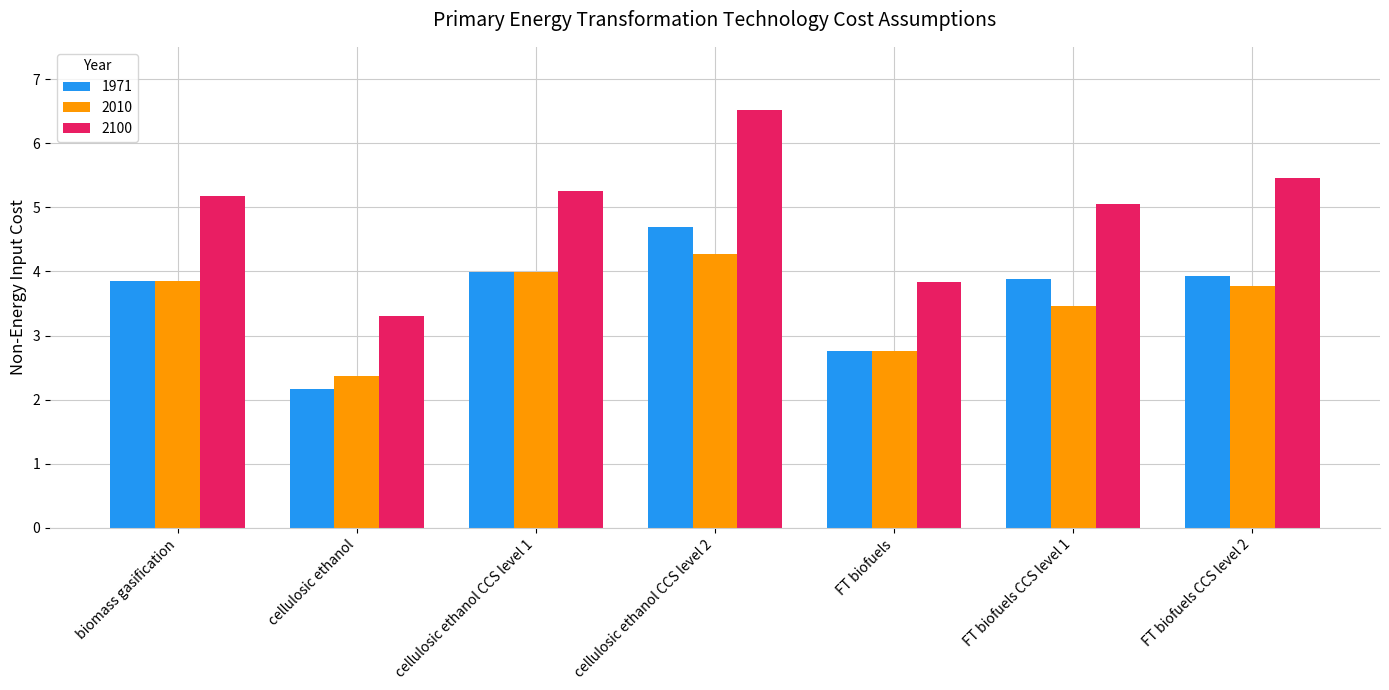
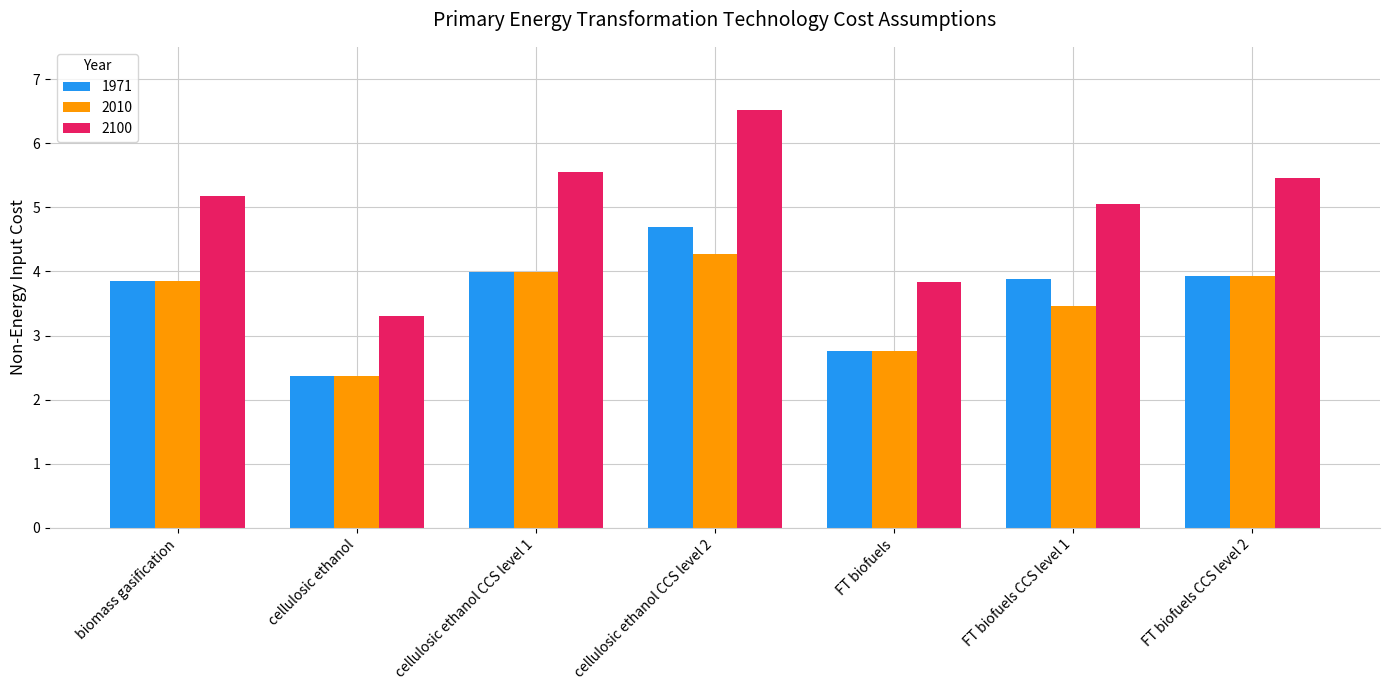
  {
    "1971": {
      "biomass gasification": 3.9,
-     "cellulosic ethanol": 2.2,
+     "cellulosic ethanol": 2.4,
      "cellulosic ethanol CCS level 1": 4.0,
      "cellulosic ethanol CCS level 2": 4.7,
      "FT biofuels": 2.8,
      "FT biofuels CCS level 1": 3.9,
      "FT biofuels CCS level 2": 3.9
    },
    "2010": {
      "biomass gasification": 3.9,
      "cellulosic ethanol": 2.4,
      "cellulosic ethanol CCS level 1": 4.0,
      "cellulosic ethanol CCS level 2": 4.3,
      "FT biofuels": 2.8,
      "FT biofuels CCS level 1": 3.5,
-     "FT biofuels CCS level 2": 3.8
+     "FT biofuels CCS level 2": 3.9
    },
    "2100": {
      "biomass gasification": 5.2,
      "cellulosic ethanol": 3.3,
-     "cellulosic ethanol CCS level 1": 5.3,
+     "cellulosic ethanol CCS level 1": 5.6,
      "cellulosic ethanol CCS level 2": 6.5,
      "FT biofuels": 3.8,
      "FT biofuels CCS level 1": 5.1,
      "FT biofuels CCS level 2": 5.5
    }
  }
